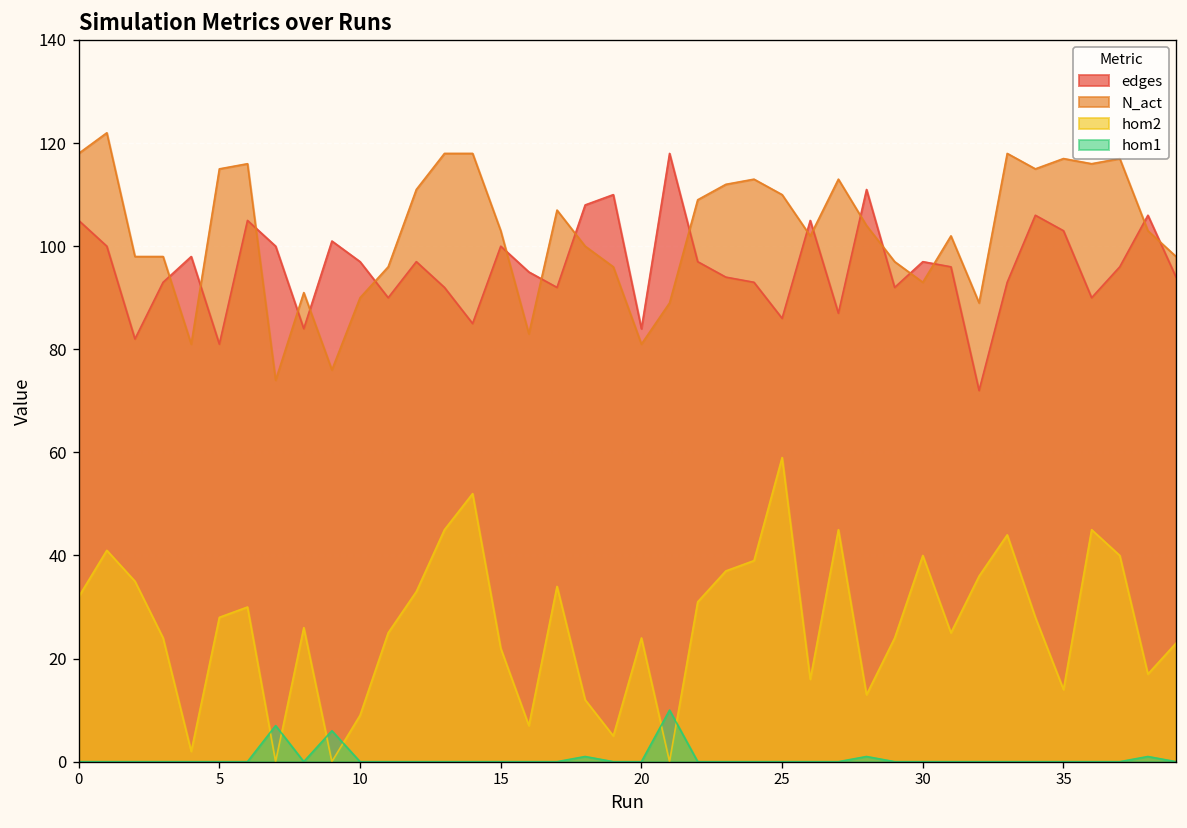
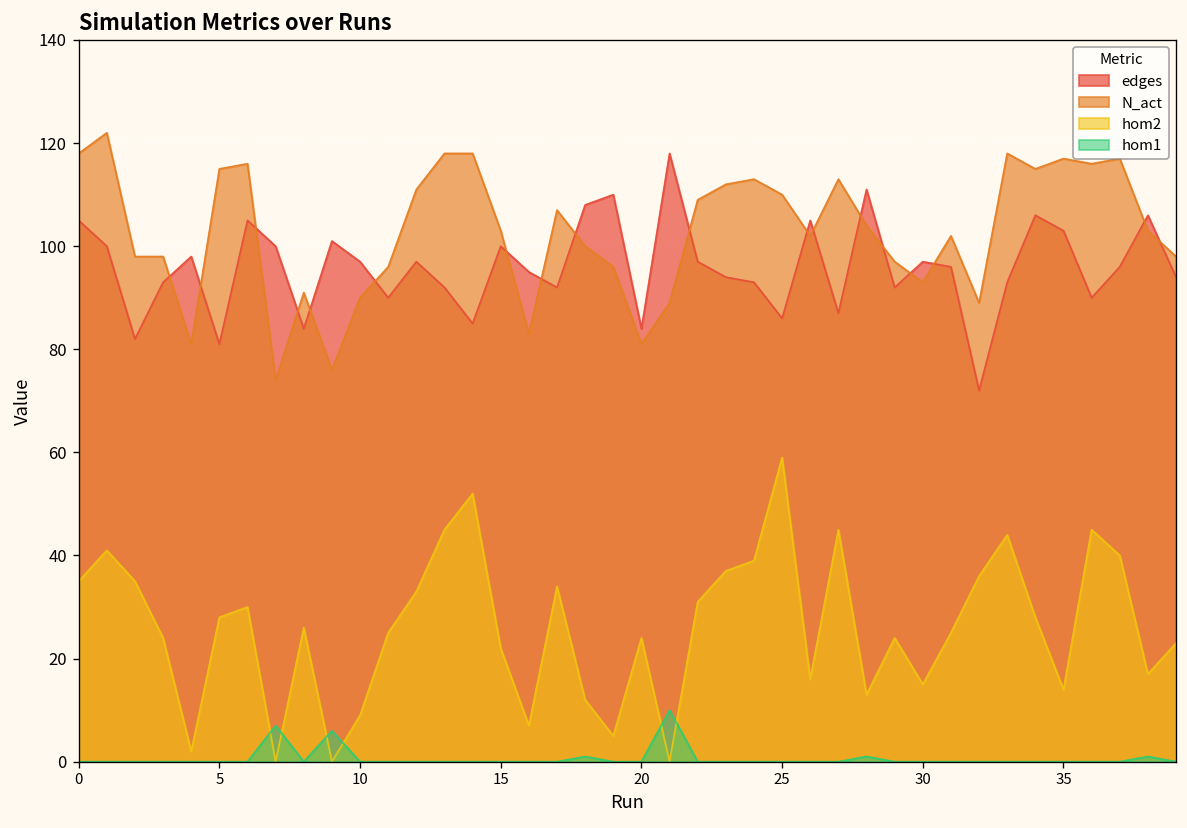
  {
    "hom2": {
-     "0": 32,
+     "0": 35,
      "5": 28,
      "10": 9,
      "15": 22,
      "20": 24,
      "25": 59,
-     "30": 40,
+     "30": 15,
      "35": 14
    },
    "hom1": {
      "0": 0,
      "5": 0,
      "10": 0,
      "15": 0,
      "20": 0,
      "25": 0,
      "30": 0,
      "35": 0
    }
  }
